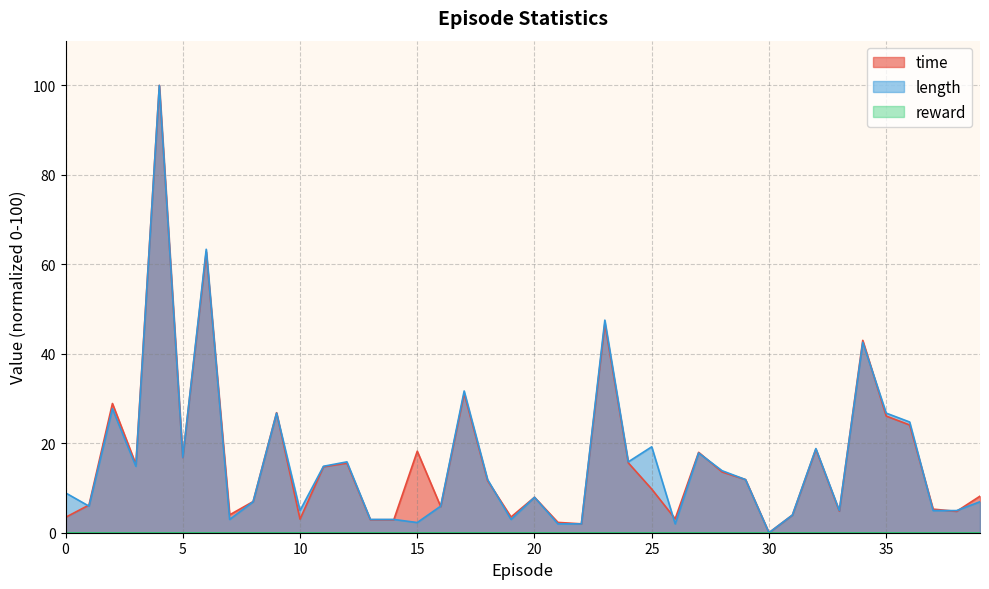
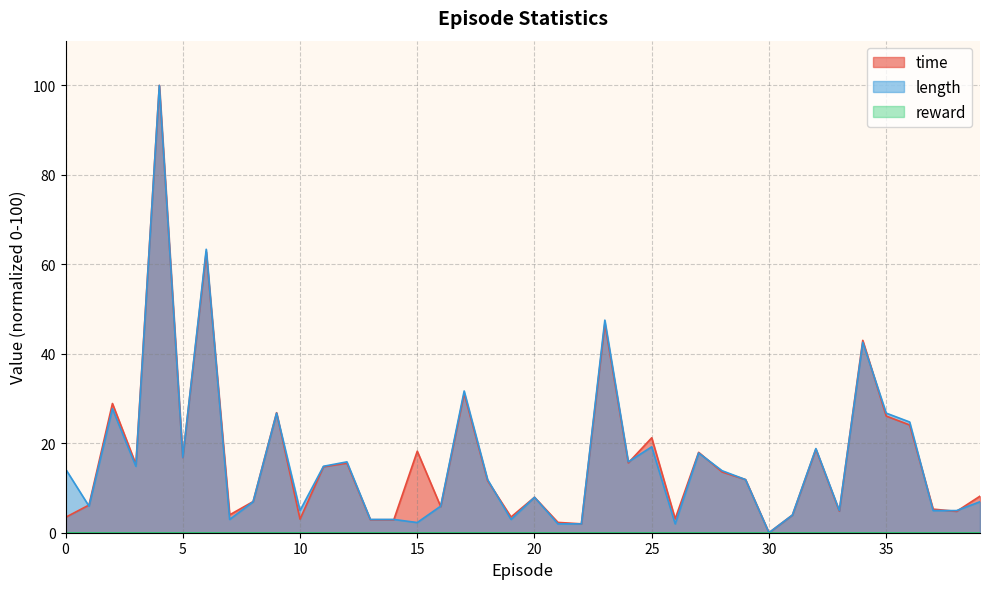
  {
    "time": {
      "0": 3,
      "10": 3,
      "15": 18,
-     "25": 10,
+     "25": 21,
      "35": 26
    },
    "length": {
-     "0": 9,
+     "0": 14,
      "10": 5,
      "15": 2,
      "25": 19,
      "35": 27
    },
    "reward": {
      "0": 0,
      "5": 0,
      "10": 0,
      "15": 0,
      "20": 0,
      "25": 0,
      "35": 0
    }
  }
